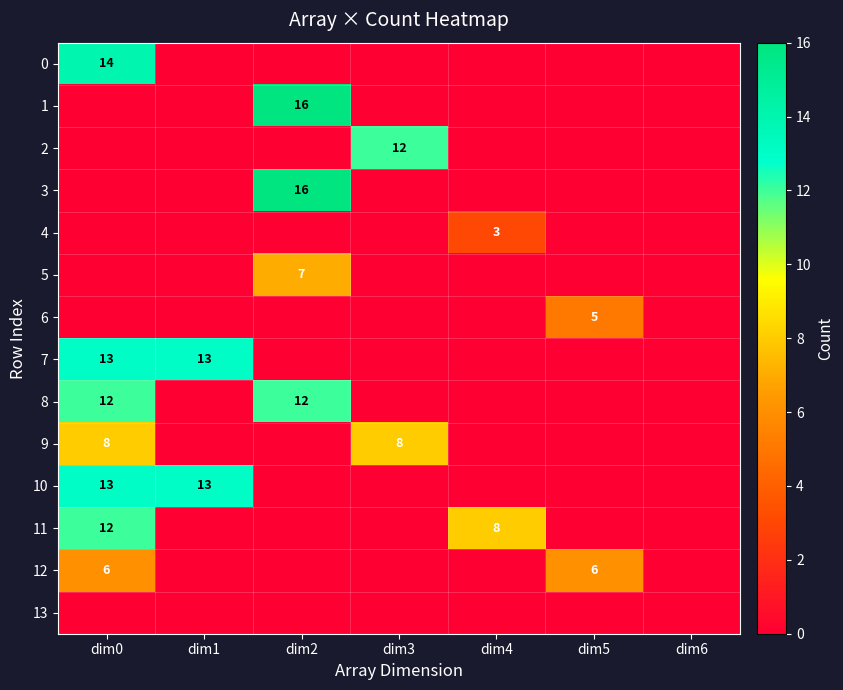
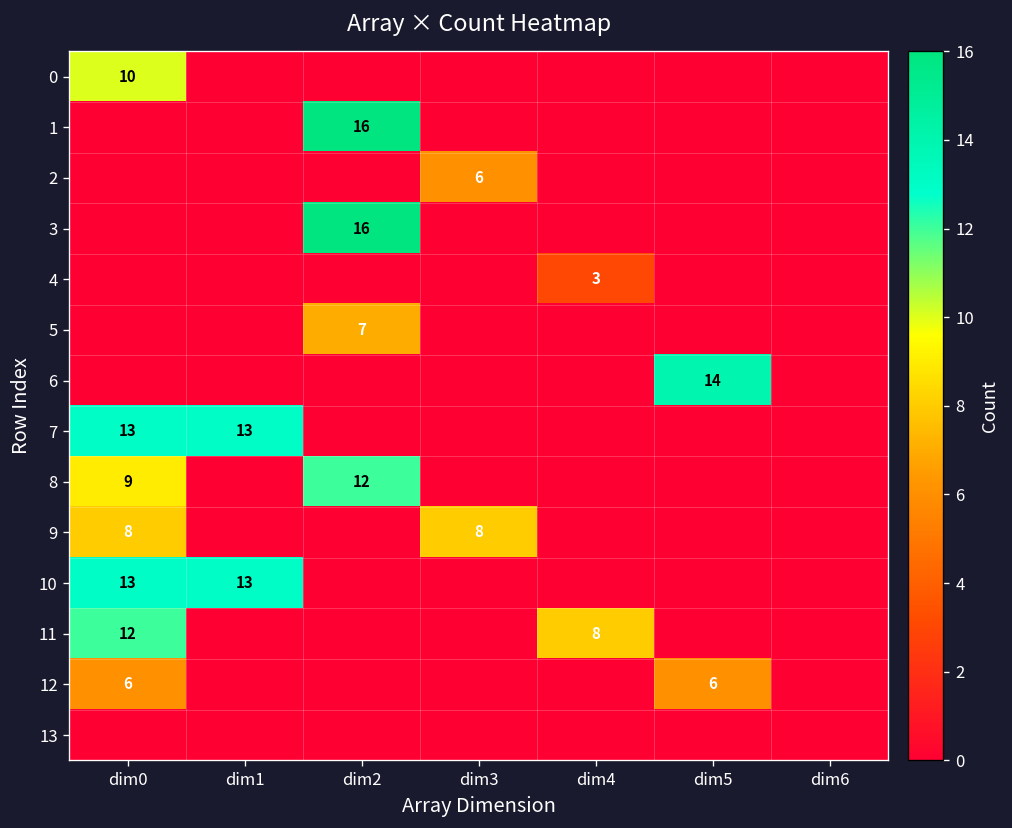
  {
    "0": {
-     "dim0": 14
+     "dim0": 10
    },
    "1": {
      "dim2": 16
    },
    "2": {
-     "dim3": 12
+     "dim3": 6
    },
    "3": {
      "dim2": 16
    },
    "4": {
      "dim4": 3
    },
    "5": {
      "dim2": 7
    },
    "6": {
-     "dim5": 5
+     "dim5": 14
    },
    "7": {
      "dim0": 13,
      "dim1": 13
    },
    "8": {
-     "dim0": 12,
+     "dim0": 9,
      "dim2": 12
    },
    "9": {
      "dim0": 8,
      "dim3": 8
    },
    "10": {
      "dim0": 13,
      "dim1": 13
    },
    "11": {
      "dim0": 12,
      "dim4": 8
    },
    "12": {
      "dim0": 6,
      "dim5": 6
    }
  }
